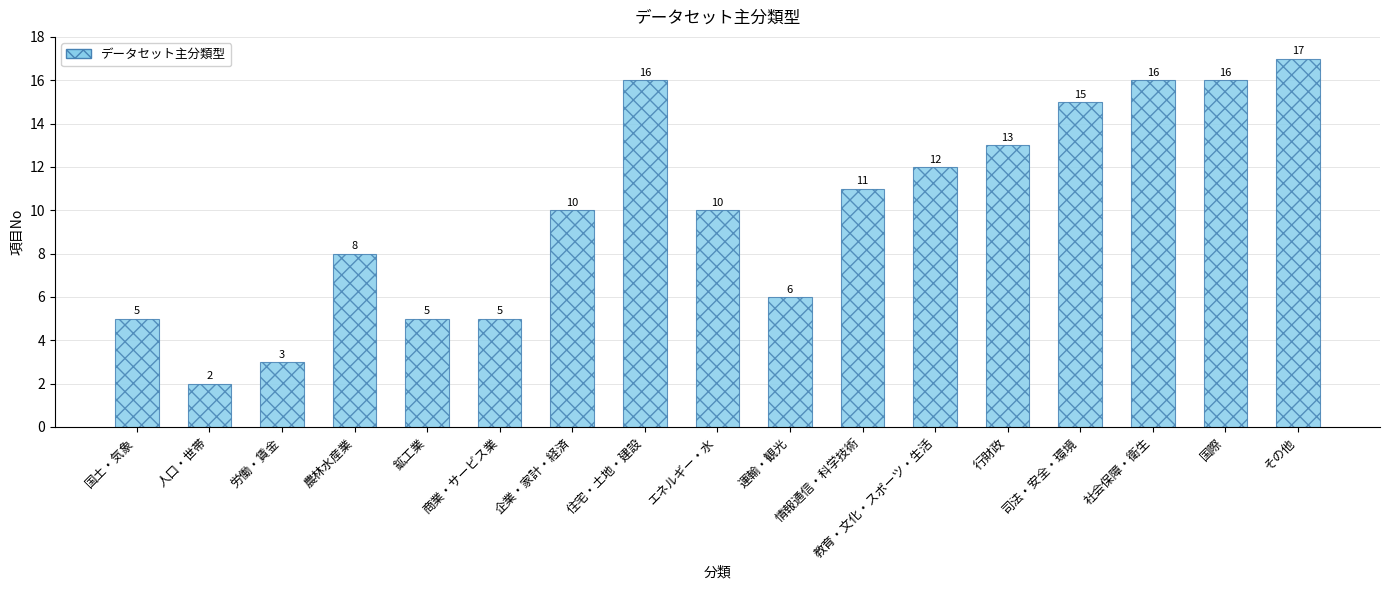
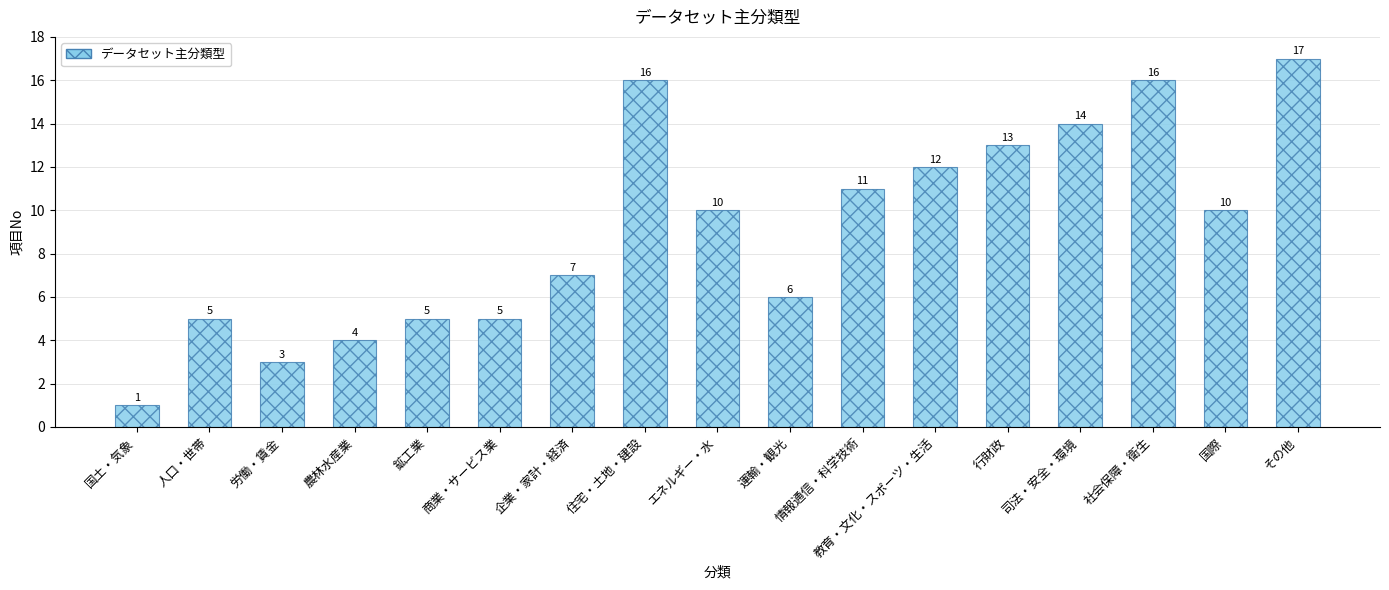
  {
-   "国土・気象": 5,
-   "人口・世帯": 2,
+   "国土・気象": 1,
+   "人口・世帯": 5,
    "労働・賃金": 3,
-   "農林水産業": 8,
+   "農林水産業": 4,
    "鉱工業": 5,
    "商業・サービス業": 5,
-   "企業・家計・経済": 10,
+   "企業・家計・経済": 7,
    "住宅・土地・建設": 16,
    "エネルギー・水": 10,
    "運輸・観光": 6,
    "情報通信・科学技術": 11,
    "教育・文化・スポーツ・生活": 12,
    "行財政": 13,
-   "司法・安全・環境": 15,
+   "司法・安全・環境": 14,
    "社会保障・衛生": 16,
-   "国際": 16,
+   "国際": 10,
    "その他": 17
  }
